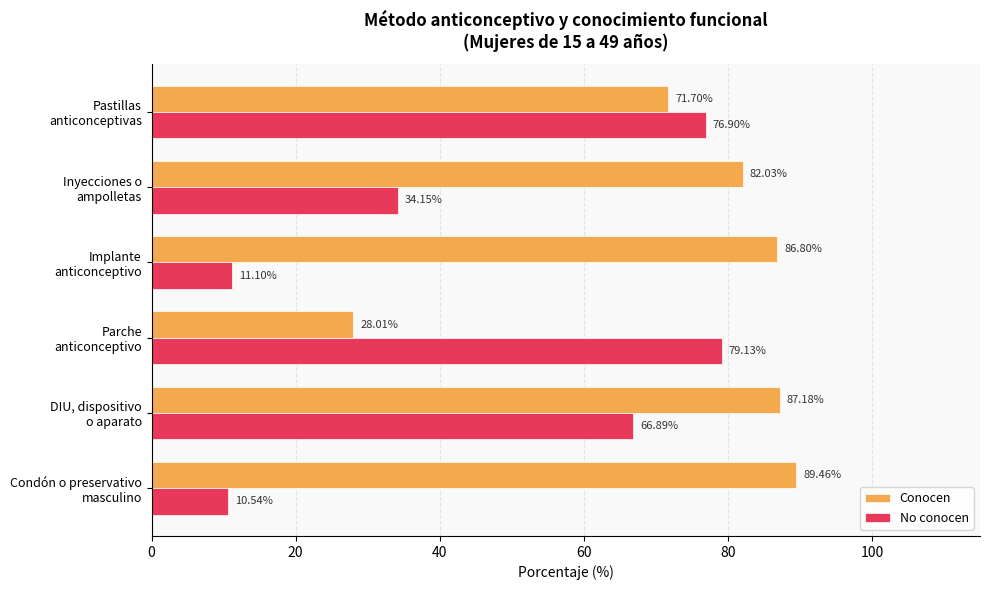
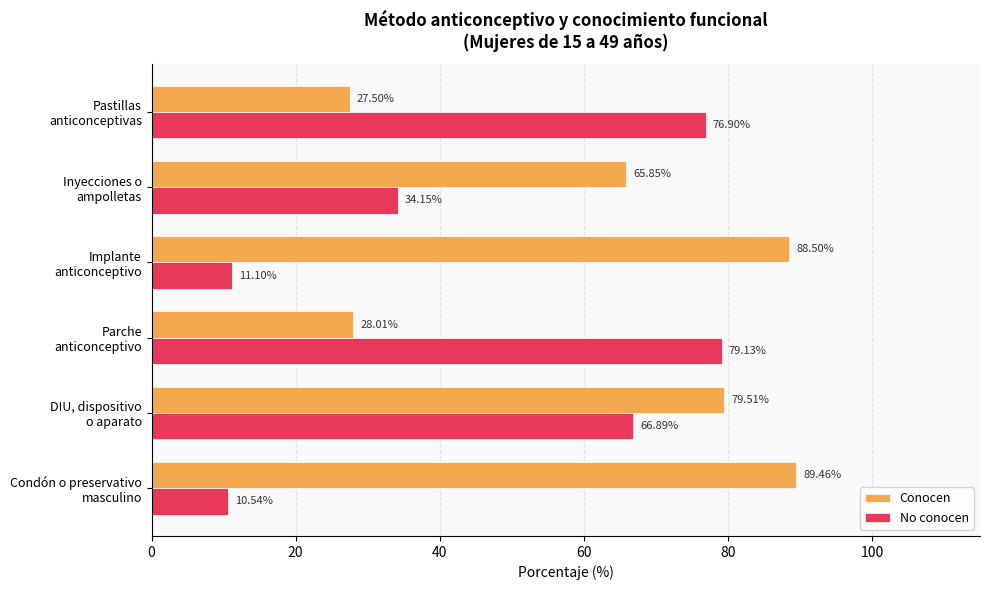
  {
    "Conocen": {
-     "Pastillas anticonceptivas": "71.70%",
-     "Inyecciones o ampolletas": "82.03%",
-     "Implante anticonceptivo": "86.80%",
+     "Pastillas anticonceptivas": "27.50%",
+     "Inyecciones o ampolletas": "65.85%",
+     "Implante anticonceptivo": "88.50%",
      "Parche anticonceptivo": "28.01%",
-     "DIU, dispositivo o aparato": "87.18%",
+     "DIU, dispositivo o aparato": "79.51%",
      "Condón o preservativo masculino": "89.46%"
    },
    "No conocen": {
      "Pastillas anticonceptivas": "76.90%",
      "Inyecciones o ampolletas": "34.15%",
      "Implante anticonceptivo": "11.10%",
      "Parche anticonceptivo": "79.13%",
      "DIU, dispositivo o aparato": "66.89%",
      "Condón o preservativo masculino": "10.54%"
    }
  }
